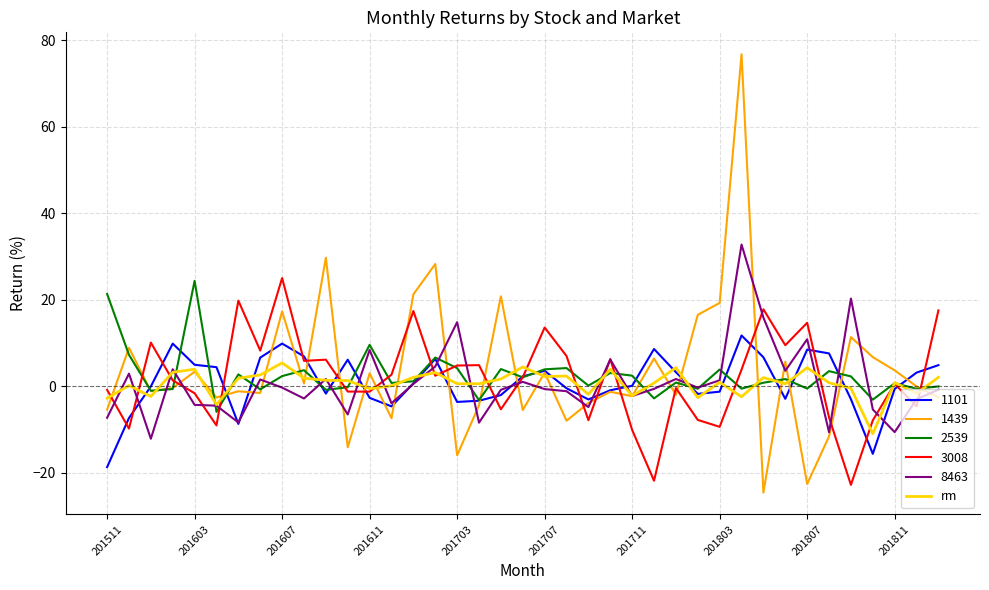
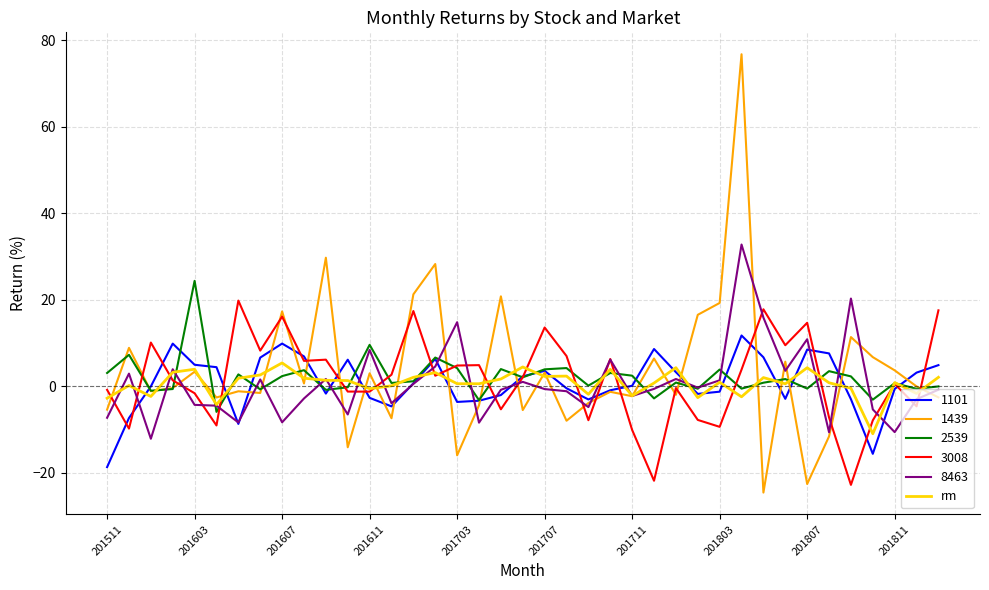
  {
    "1101": {
      "201511": -19,
      "201603": 5,
      "201607": 10,
      "201611": -3,
      "201703": -4,
      "201711": 0,
      "201803": -1,
      "201807": 9,
      "201811": -1
    },
    "2539": {
-     "201511": 21,
+     "201511": 3,
      "201603": 24,
      "201607": 2,
      "201611": 10,
      "201703": 4,
      "201711": 2,
      "201803": 4,
      "201807": -1
    },
    "3008": {
      "201511": -1,
      "201603": -2,
-     "201607": 25,
+     "201607": 16,
      "201611": -1,
      "201703": 5,
      "201707": 14,
      "201711": -10,
      "201803": -9,
      "201807": 15
    },
    "8463": {
      "201511": -7,
      "201603": -4,
-     "201607": 0,
+     "201607": -8,
      "201611": 8,
      "201703": 15,
      "201707": -1,
      "201807": 11,
      "201811": -11
    }
  }
